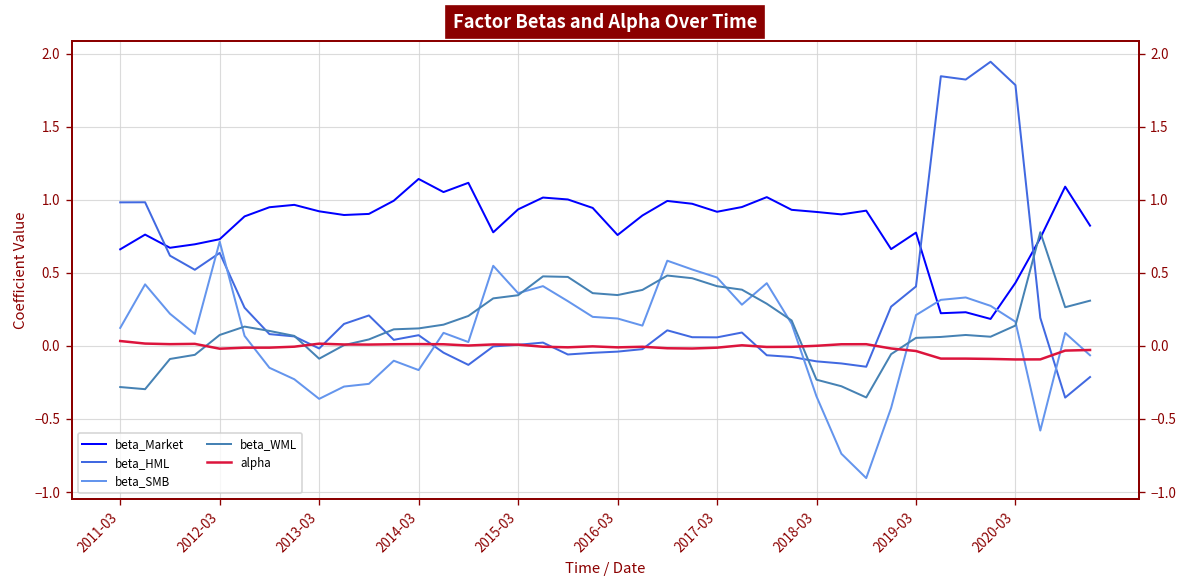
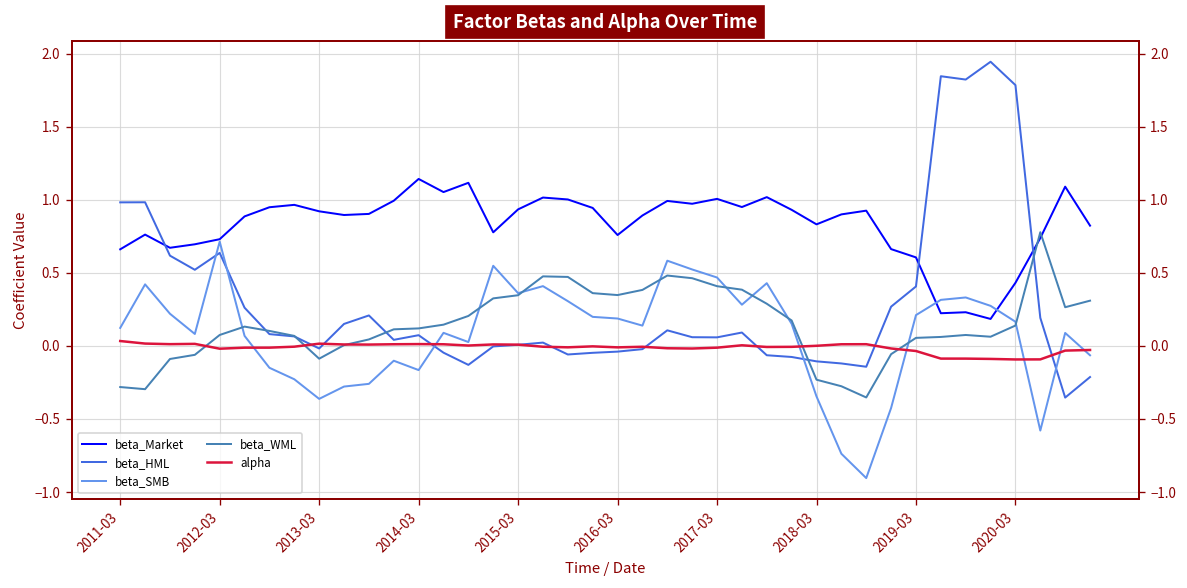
  {
    "beta_Market": {
      "2011-03": 0.66,
      "2013-03": 0.92,
      "2014-03": 1.14,
      "2015-03": 0.93,
      "2016-03": 0.76,
-     "2017-03": 0.92,
-     "2018-03": 0.92,
-     "2019-03": 0.78,
+     "2017-03": 1.01,
+     "2018-03": 0.83,
+     "2019-03": 0.61,
      "2020-03": 0.43
    },
    "alpha": {
      "2011-03": 0.03,
      "2012-03": -0.02,
      "2013-03": 0.02,
      "2014-03": 0.01,
      "2016-03": -0.01,
      "2017-03": -0.01,
      "2018-03": 0.00,
      "2019-03": -0.03,
      "2020-03": -0.09
    }
  }
